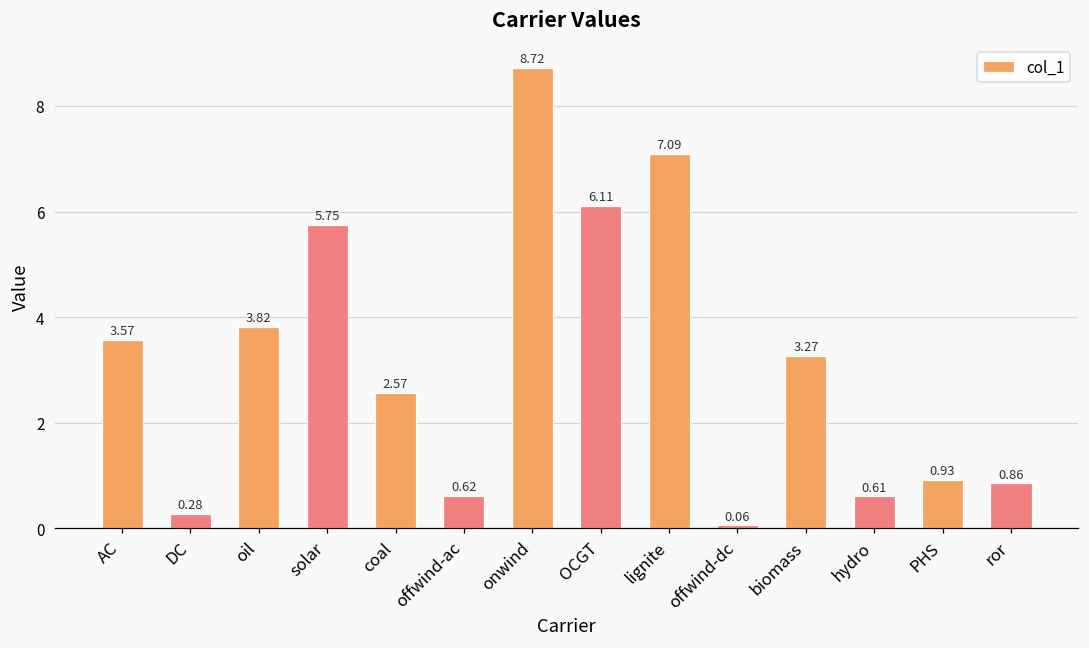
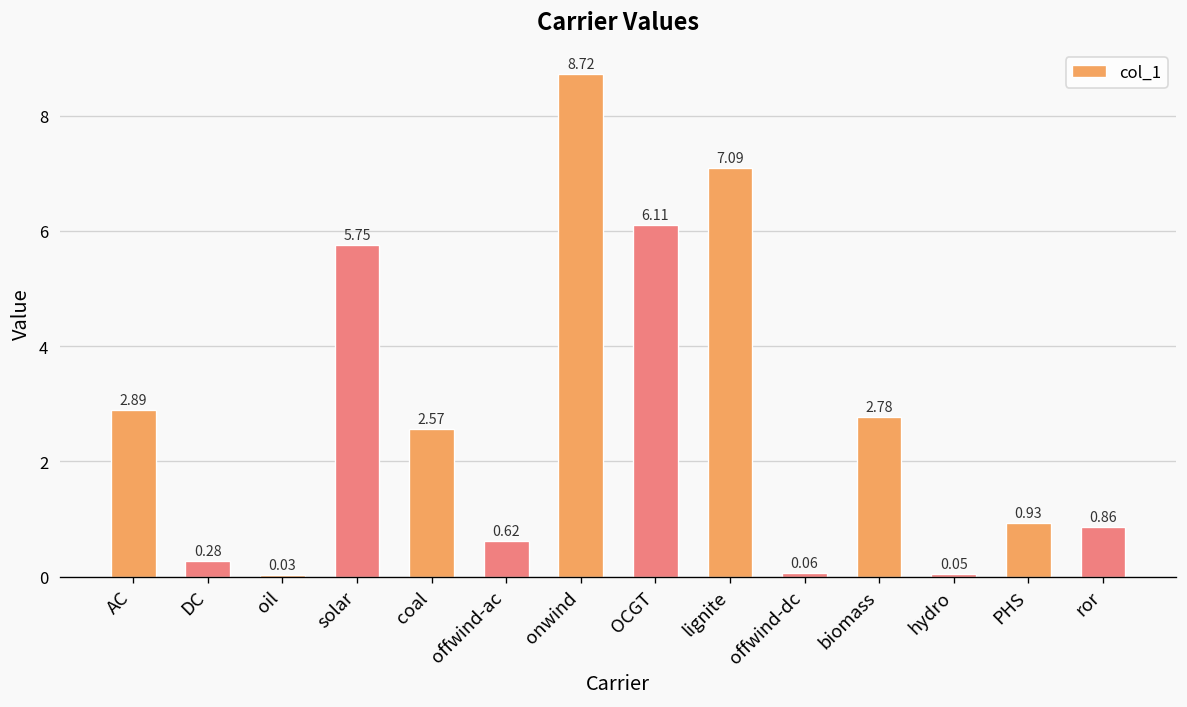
  {
-   "AC": 3.57,
+   "AC": 2.89,
    "DC": 0.28,
-   "oil": 3.82,
+   "oil": 0.03,
    "solar": 5.75,
    "coal": 2.57,
    "offwind-ac": 0.62,
    "onwind": 8.72,
    "OCGT": 6.11,
    "lignite": 7.09,
    "offwind-dc": 0.06,
-   "biomass": 3.27,
-   "hydro": 0.61,
+   "biomass": 2.78,
+   "hydro": 0.05,
    "PHS": 0.93,
    "ror": 0.86
  }
